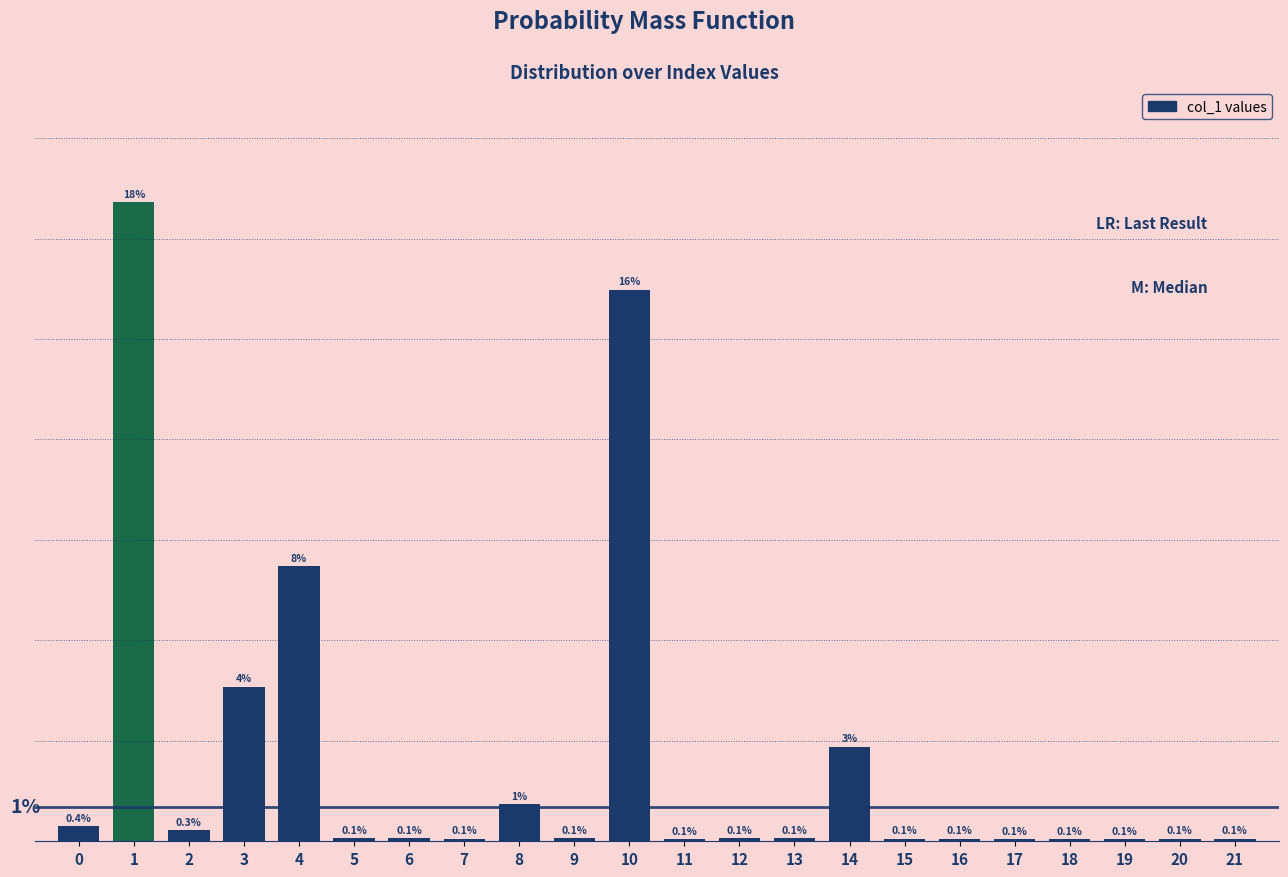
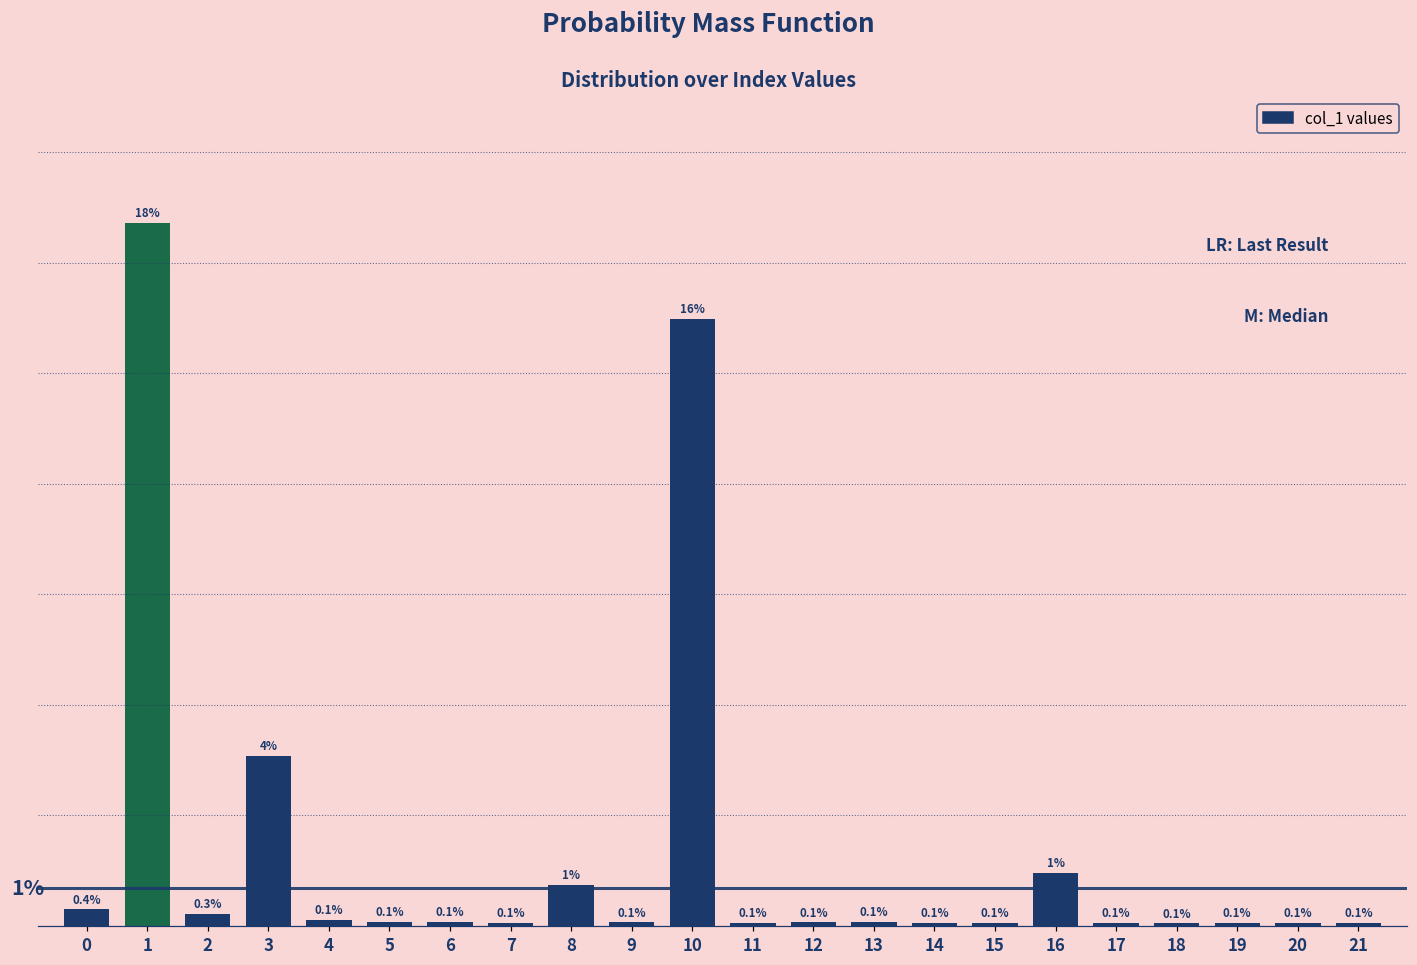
  {
    "0": "0.4%",
    "1": "18%",
    "2": "0.3%",
    "3": "4%",
-   "4": "8%",
+   "4": "0.1%",
    "5": "0.1%",
    "6": "0.1%",
    "7": "0.1%",
    "8": "1%",
    "9": "0.1%",
    "10": "16%",
    "11": "0.1%",
    "12": "0.1%",
    "13": "0.1%",
-   "14": "3%",
+   "14": "0.1%",
    "15": "0.1%",
-   "16": "0.1%",
+   "16": "1%",
    "17": "0.1%",
    "18": "0.1%",
    "19": "0.1%",
    "20": "0.1%",
    "21": "0.1%"
  }
